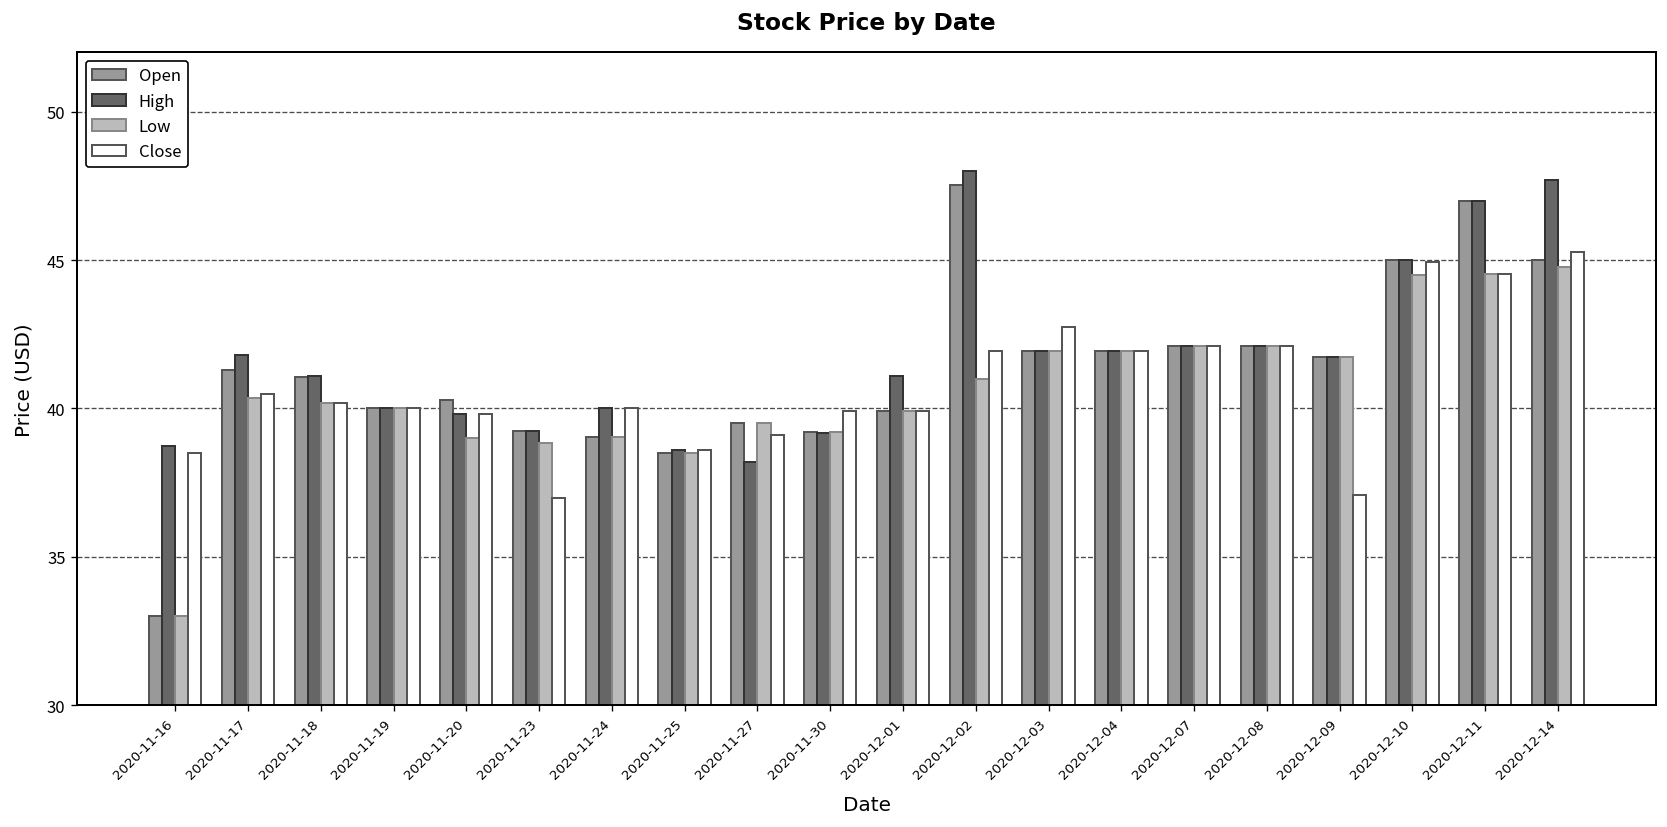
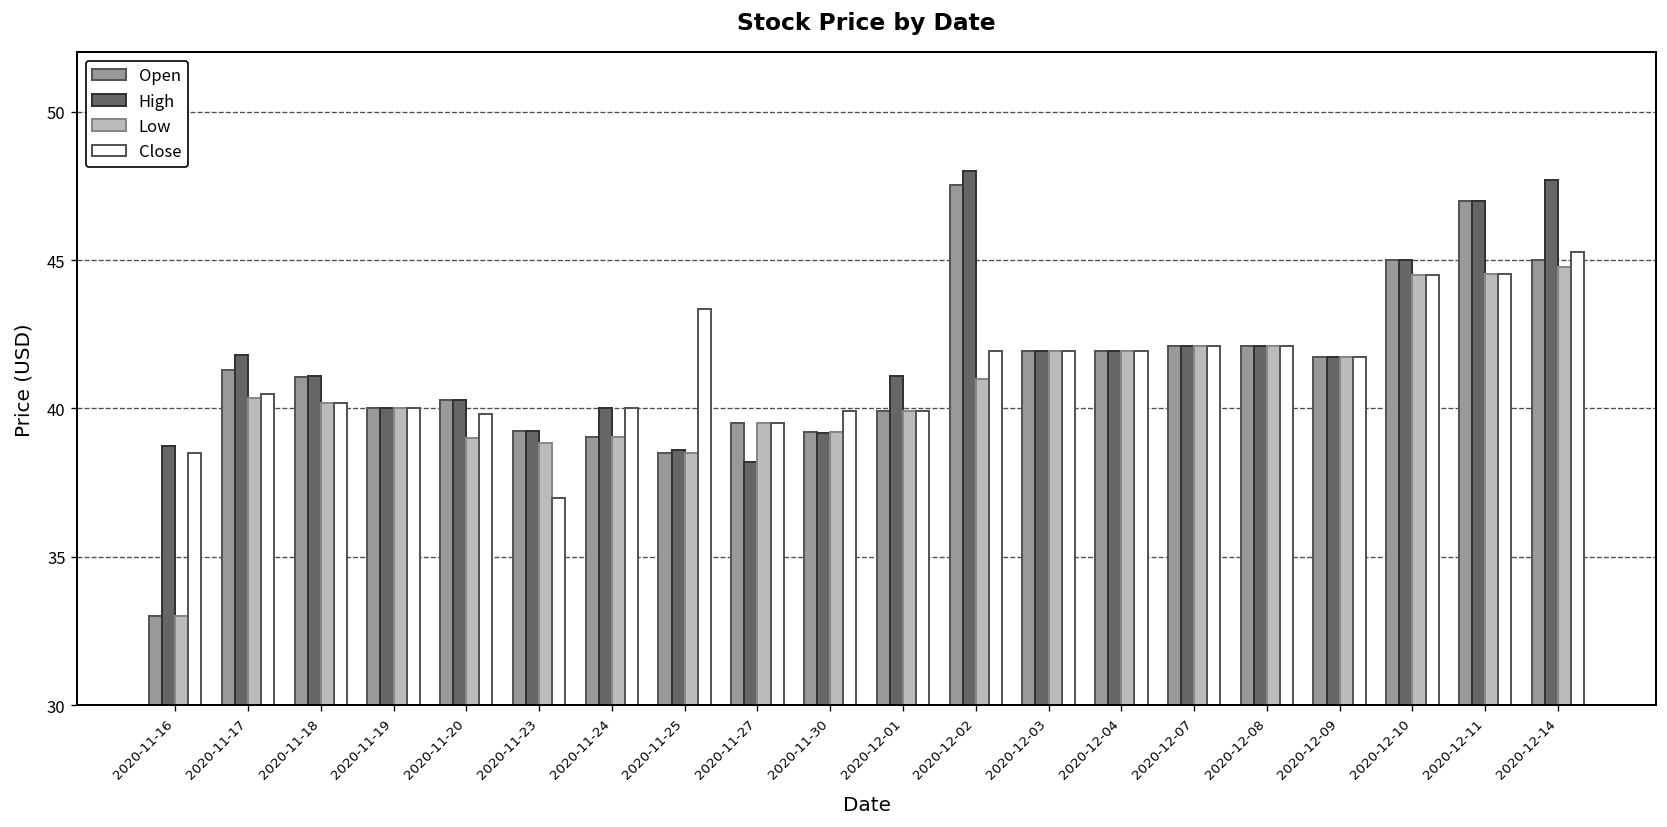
  {
    "High": {
      "2020-11-16": 38.8,
      "2020-11-17": 41.8,
      "2020-11-18": 41.1,
      "2020-11-19": 40.0,
-     "2020-11-20": 39.8,
+     "2020-11-20": 40.3,
      "2020-11-23": 39.2,
      "2020-11-24": 40.0,
      "2020-11-25": 38.6,
      "2020-11-27": 38.2,
      "2020-11-30": 39.2,
      "2020-12-01": 41.1,
      "2020-12-02": 48.0,
      "2020-12-03": 41.9,
      "2020-12-04": 41.9,
      "2020-12-07": 42.1,
      "2020-12-08": 42.1,
      "2020-12-09": 41.8,
      "2020-12-10": 45.0,
      "2020-12-11": 47.0,
      "2020-12-14": 47.7
    },
    "Close": {
      "2020-11-16": 38.5,
      "2020-11-17": 40.5,
      "2020-11-18": 40.2,
      "2020-11-19": 40.0,
      "2020-11-20": 39.8,
      "2020-11-23": 37.0,
      "2020-11-24": 40.0,
-     "2020-11-25": 38.6,
-     "2020-11-27": 39.1,
+     "2020-11-25": 43.4,
+     "2020-11-27": 39.5,
      "2020-11-30": 39.9,
      "2020-12-01": 39.9,
      "2020-12-02": 41.9,
-     "2020-12-03": 42.8,
+     "2020-12-03": 41.9,
      "2020-12-04": 41.9,
      "2020-12-07": 42.1,
      "2020-12-08": 42.1,
-     "2020-12-09": 37.1,
-     "2020-12-10": 44.9,
+     "2020-12-09": 41.8,
+     "2020-12-10": 44.5,
      "2020-12-11": 44.5,
      "2020-12-14": 45.3
    }
  }
